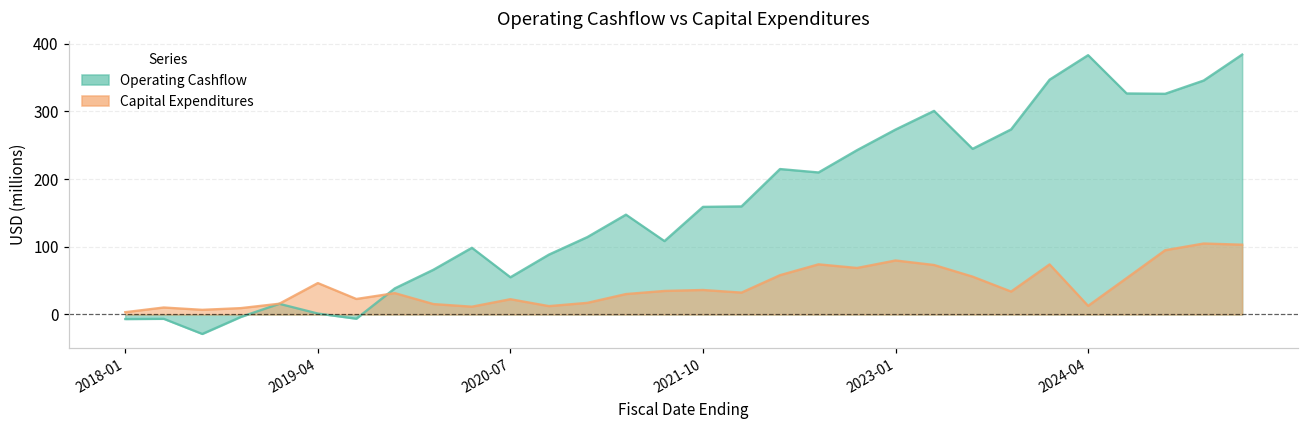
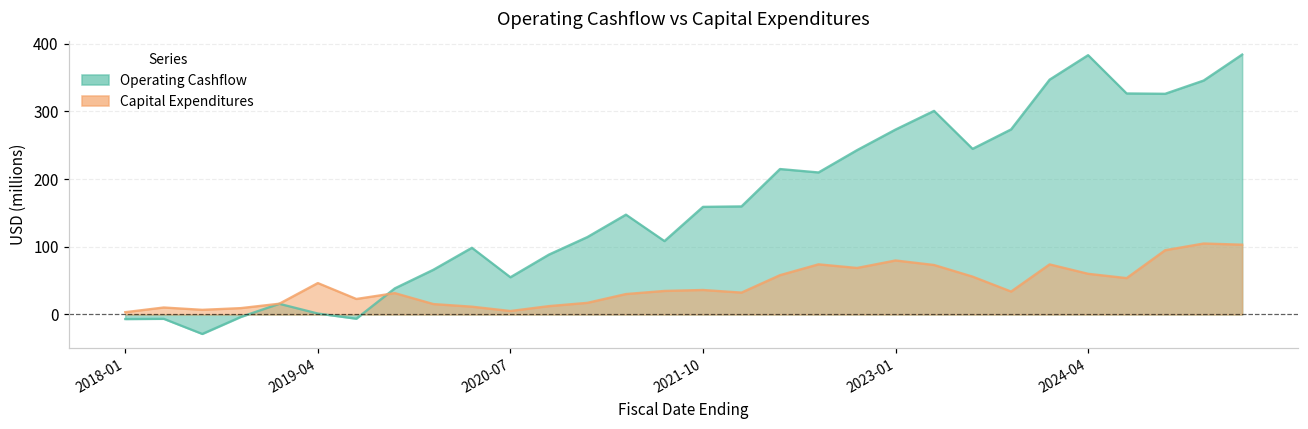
  {
    "Capital Expenditures": {
      "2019-04": 50,
-     "2020-07": 20,
+     "2020-07": 10,
      "2021-10": 40,
      "2023-01": 80,
-     "2024-04": 10
+     "2024-04": 60
    }
  }
